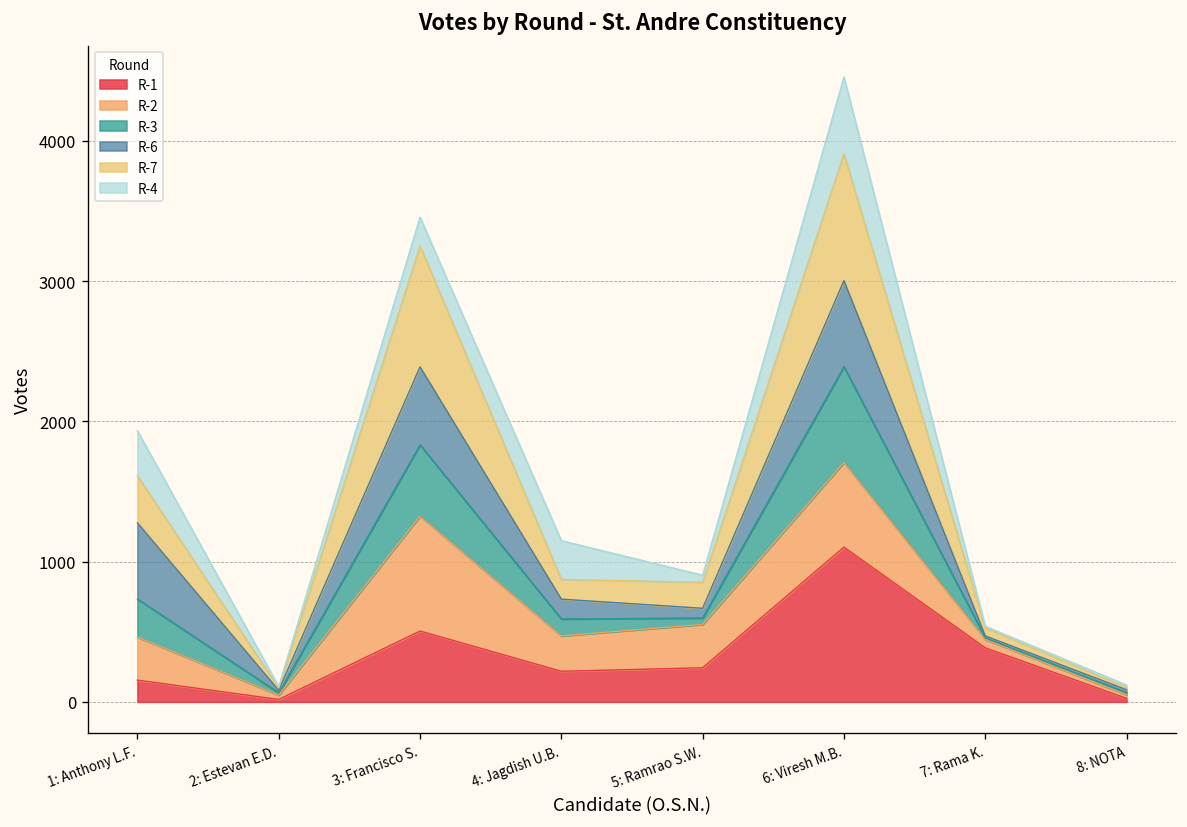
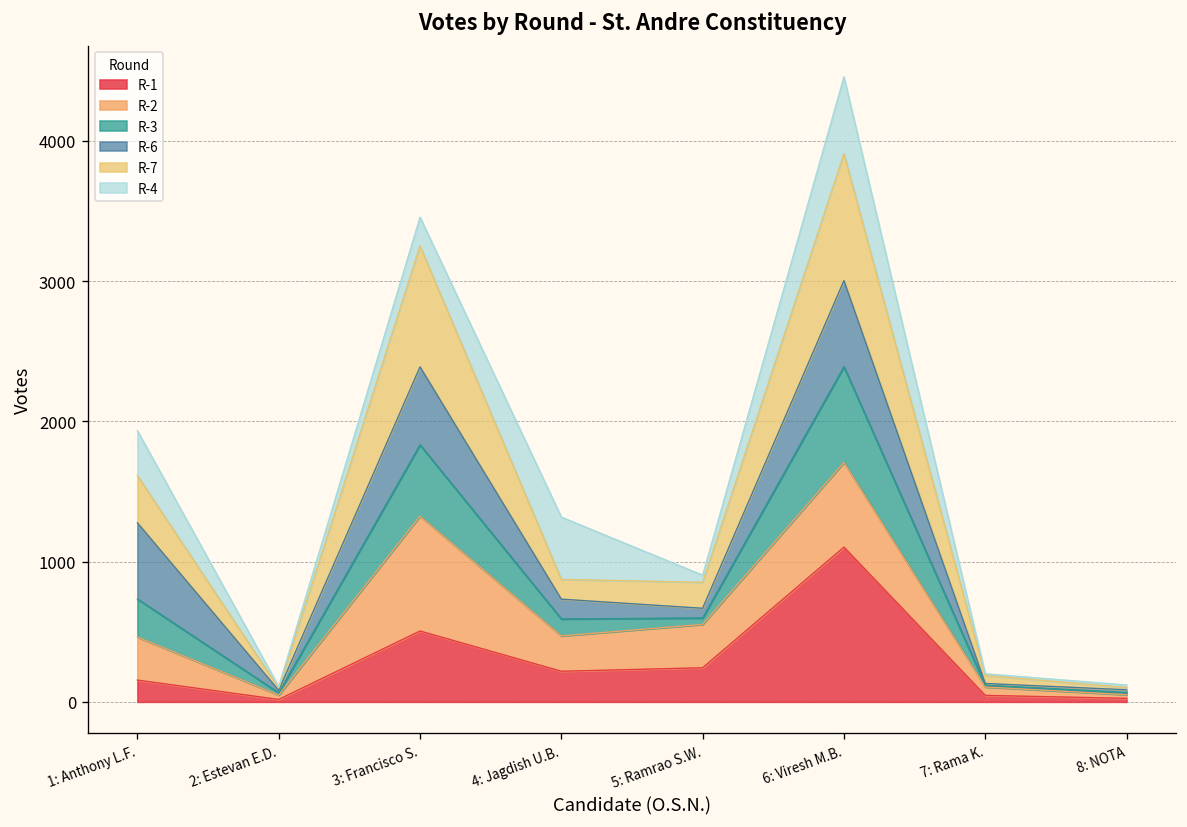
  {
    "R-1": {
      "1: Anthony L.F.": 160,
      "2: Estevan E.D.": 20,
      "3: Francisco S.": 510,
      "4: Jagdish U.B.": 220,
      "5: Ramrao S.W.": 240,
      "6: Viresh M.B.": 1100,
-     "7: Rama K.": 390,
+     "7: Rama K.": 50,
      "8: NOTA": 30
    },
    "R-4": {
      "1: Anthony L.F.": 320,
      "3: Francisco S.": 210,
-     "4: Jagdish U.B.": 280,
+     "4: Jagdish U.B.": 440,
      "5: Ramrao S.W.": 50,
      "6: Viresh M.B.": 550
    }
  }
